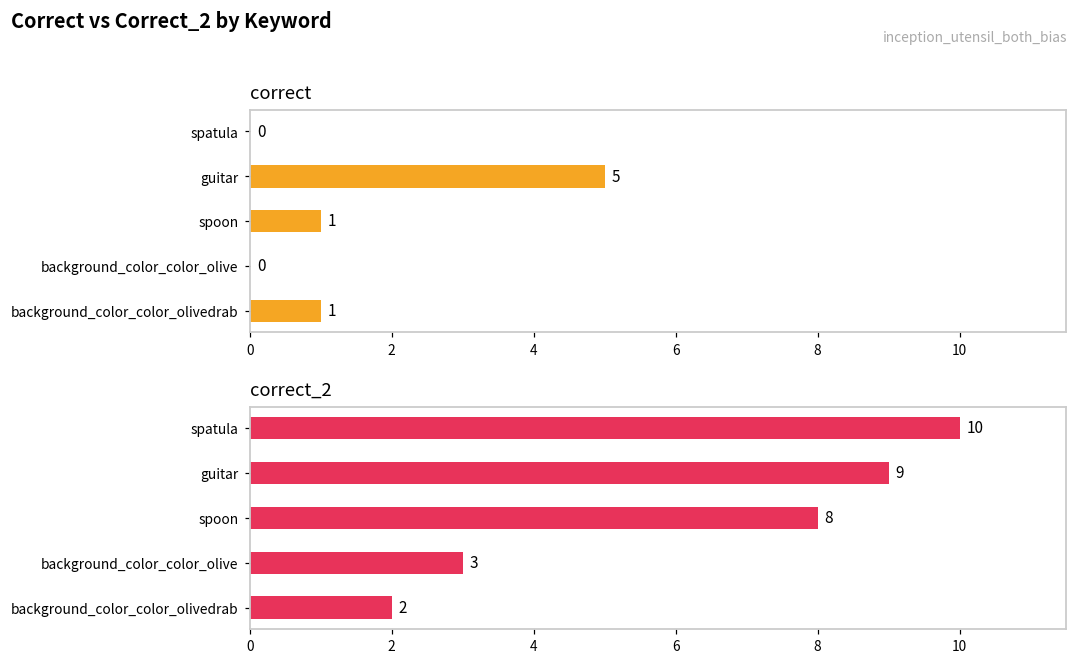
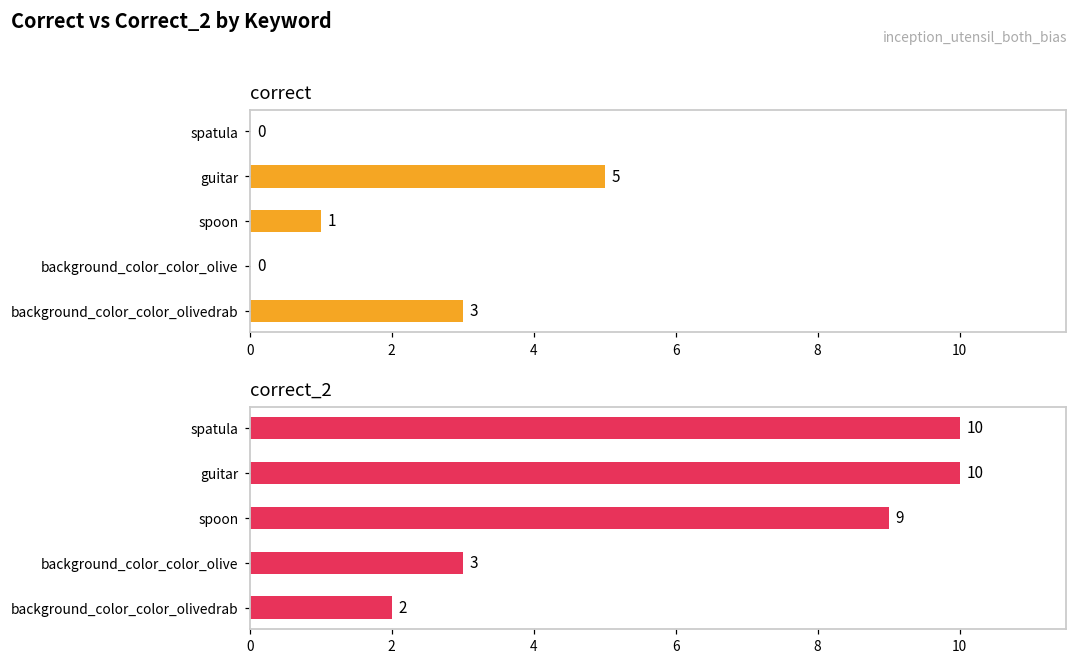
  {
    "correct": {
      "spatula": 0,
      "guitar": 5,
      "spoon": 1,
      "background_color_color_olive": 0,
-     "background_color_color_olivedrab": 1
+     "background_color_color_olivedrab": 3
    },
    "correct_2": {
      "spatula": 10,
-     "guitar": 9,
-     "spoon": 8,
+     "guitar": 10,
+     "spoon": 9,
      "background_color_color_olive": 3,
      "background_color_color_olivedrab": 2
    }
  }
